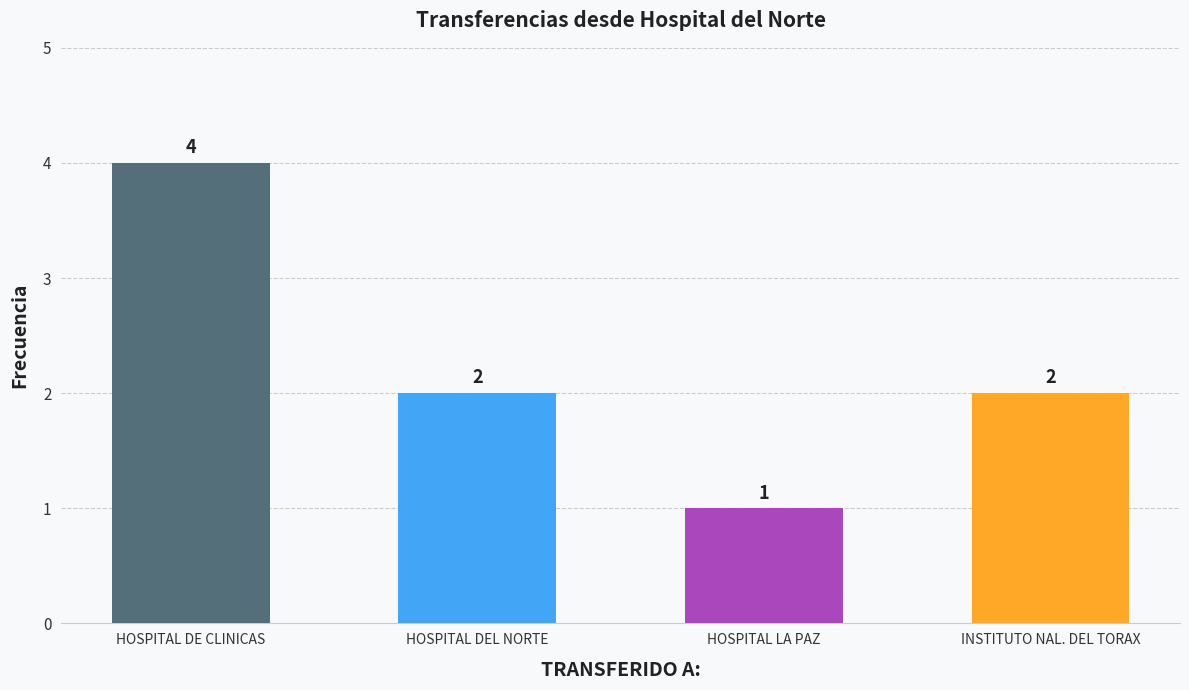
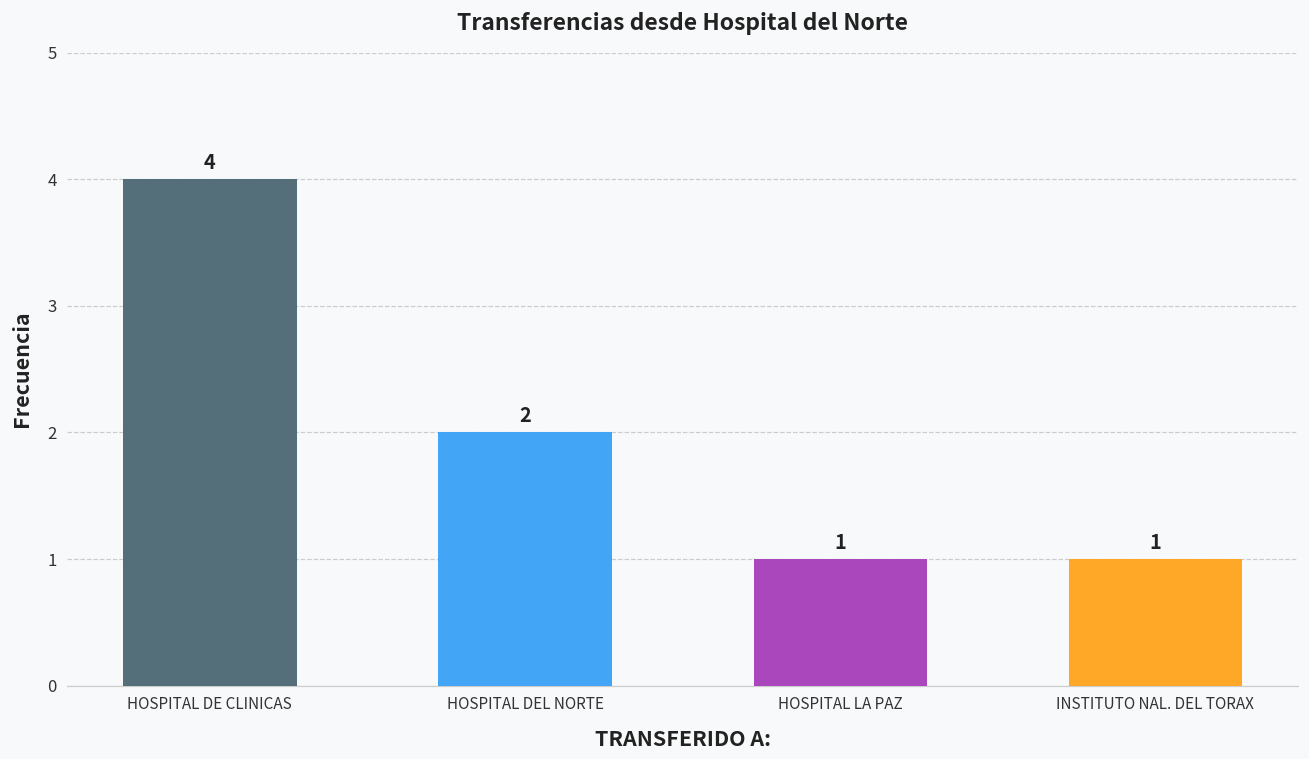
  {
    "HOSPITAL DE CLINICAS": 4,
    "HOSPITAL DEL NORTE": 2,
    "HOSPITAL LA PAZ": 1,
-   "INSTITUTO NAL. DEL TORAX": 2
+   "INSTITUTO NAL. DEL TORAX": 1
  }
